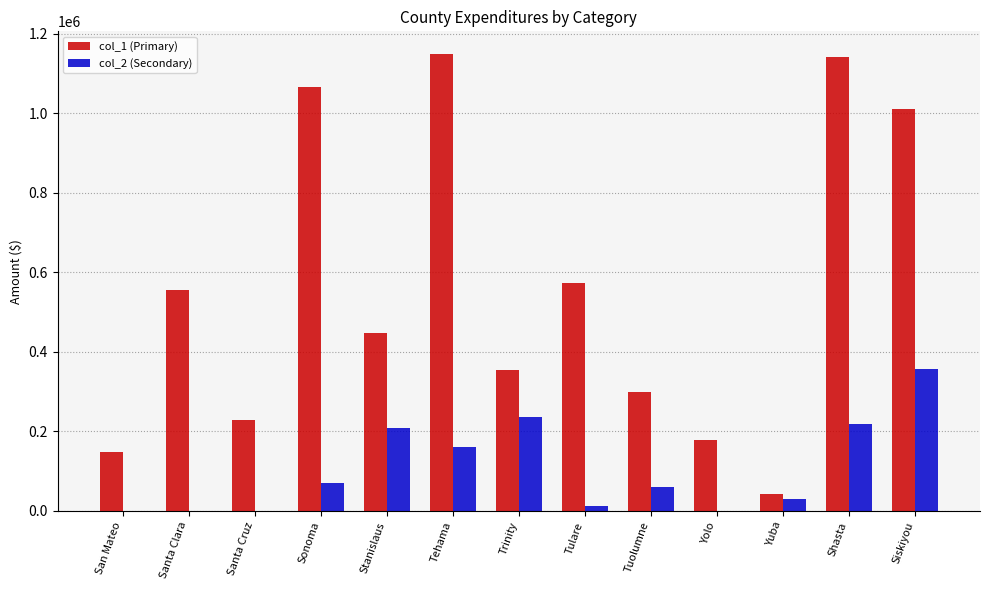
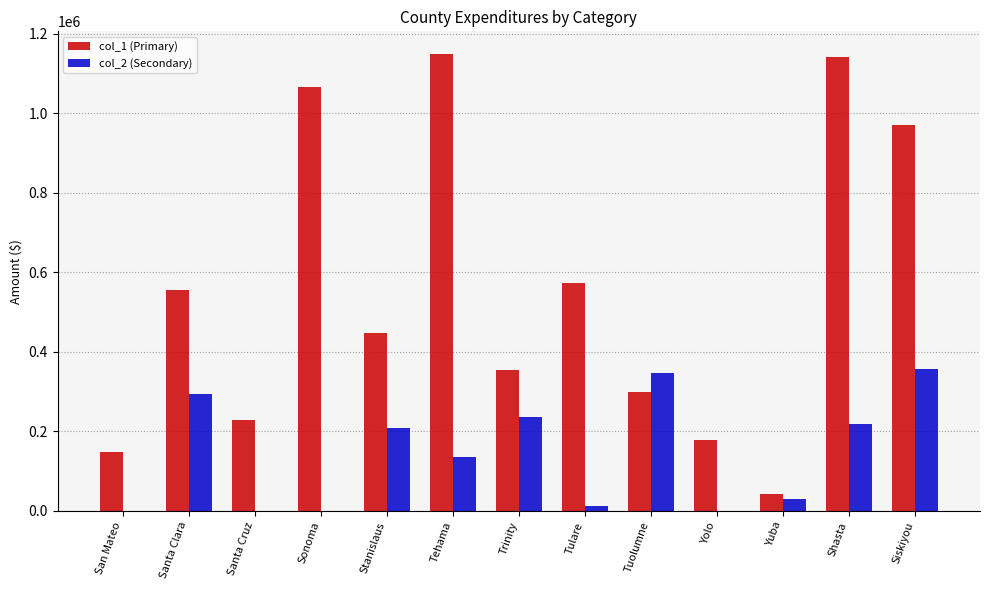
  {
    "col_1 (Primary)": {
      "San Mateo": 150000,
      "Santa Clara": 550000,
      "Santa Cruz": 230000,
      "Sonoma": 1070000,
      "Stanislaus": 450000,
      "Tehama": 1150000,
      "Trinity": 350000,
      "Tulare": 570000,
      "Tuolumne": 300000,
      "Yolo": 180000,
      "Yuba": 40000,
      "Shasta": 1140000,
-     "Siskiyou": 1010000
+     "Siskiyou": 970000
    },
    "col_2 (Secondary)": {
      "San Mateo": 0,
-     "Santa Clara": 0,
+     "Santa Clara": 290000,
      "Santa Cruz": 0,
-     "Sonoma": 70000,
+     "Sonoma": 0,
      "Stanislaus": 210000,
-     "Tehama": 160000,
+     "Tehama": 140000,
      "Trinity": 240000,
      "Tulare": 10000,
-     "Tuolumne": 60000,
+     "Tuolumne": 350000,
      "Yolo": 0,
      "Yuba": 30000,
      "Shasta": 220000,
      "Siskiyou": 360000
    }
  }
